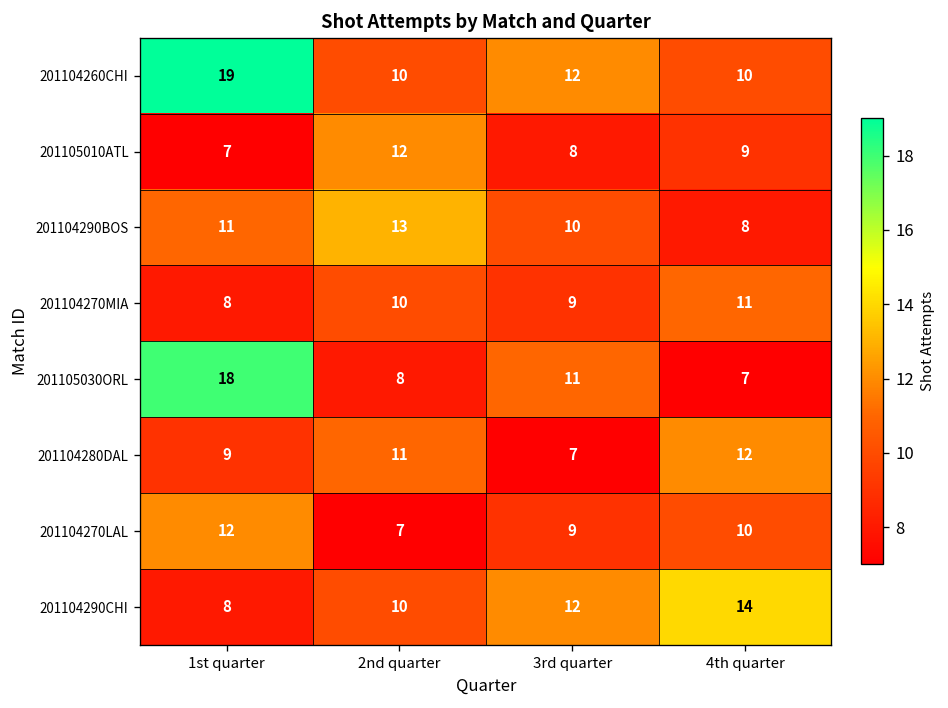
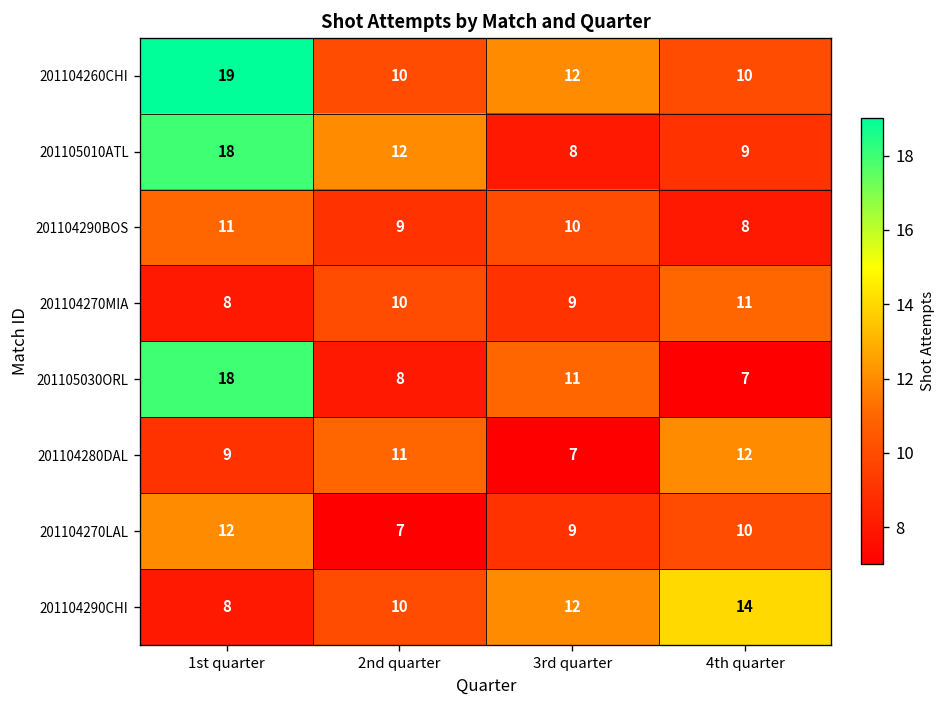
  {
    "201104260CHI": {
      "1st quarter": 19,
      "2nd quarter": 10,
      "3rd quarter": 12,
      "4th quarter": 10
    },
    "201105010ATL": {
-     "1st quarter": 7,
+     "1st quarter": 18,
      "2nd quarter": 12,
      "3rd quarter": 8,
      "4th quarter": 9
    },
    "201104290BOS": {
      "1st quarter": 11,
-     "2nd quarter": 13,
+     "2nd quarter": 9,
      "3rd quarter": 10,
      "4th quarter": 8
    },
    "201104270MIA": {
      "1st quarter": 8,
      "2nd quarter": 10,
      "3rd quarter": 9,
      "4th quarter": 11
    },
    "201105030ORL": {
      "1st quarter": 18,
      "2nd quarter": 8,
      "3rd quarter": 11,
      "4th quarter": 7
    },
    "201104280DAL": {
      "1st quarter": 9,
      "2nd quarter": 11,
      "3rd quarter": 7,
      "4th quarter": 12
    },
    "201104270LAL": {
      "1st quarter": 12,
      "2nd quarter": 7,
      "3rd quarter": 9,
      "4th quarter": 10
    },
    "201104290CHI": {
      "1st quarter": 8,
      "2nd quarter": 10,
      "3rd quarter": 12,
      "4th quarter": 14
    }
  }
